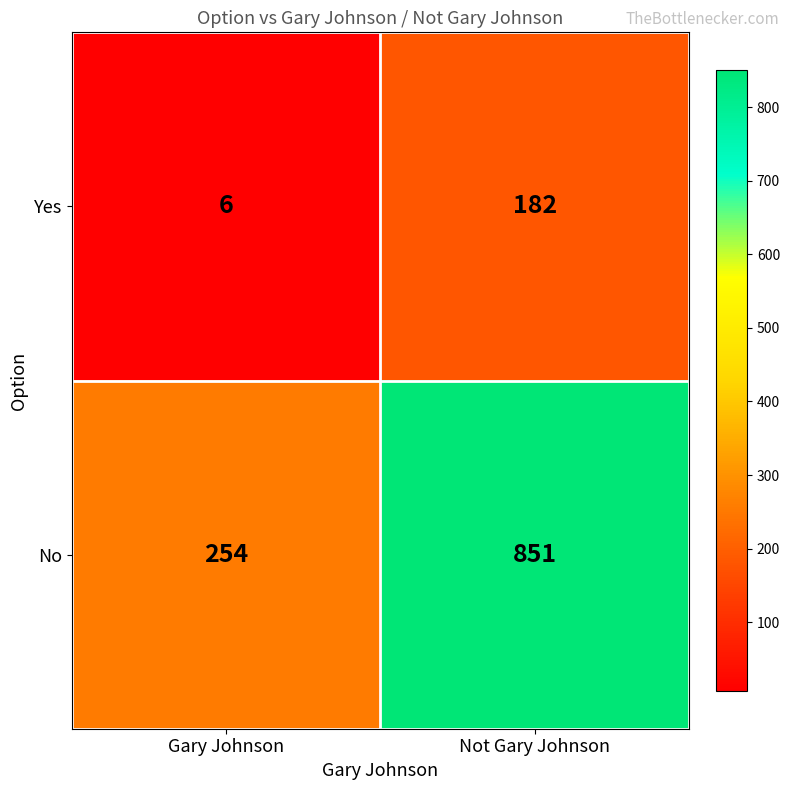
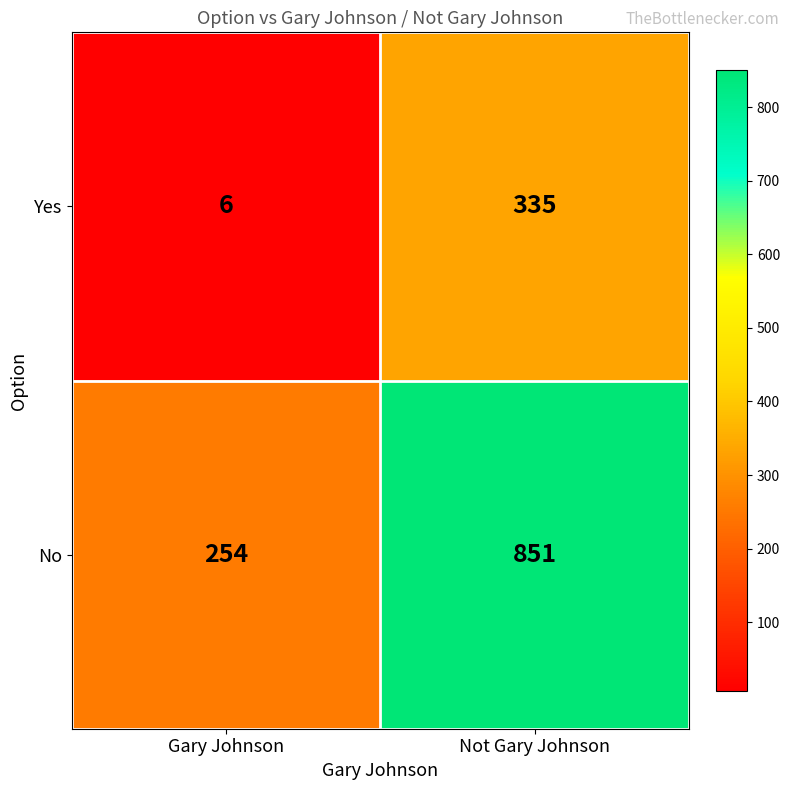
  {
    "Yes": {
      "Gary Johnson": 6,
-     "Not Gary Johnson": 182
+     "Not Gary Johnson": 335
    },
    "No": {
      "Gary Johnson": 254,
      "Not Gary Johnson": 851
    }
  }
